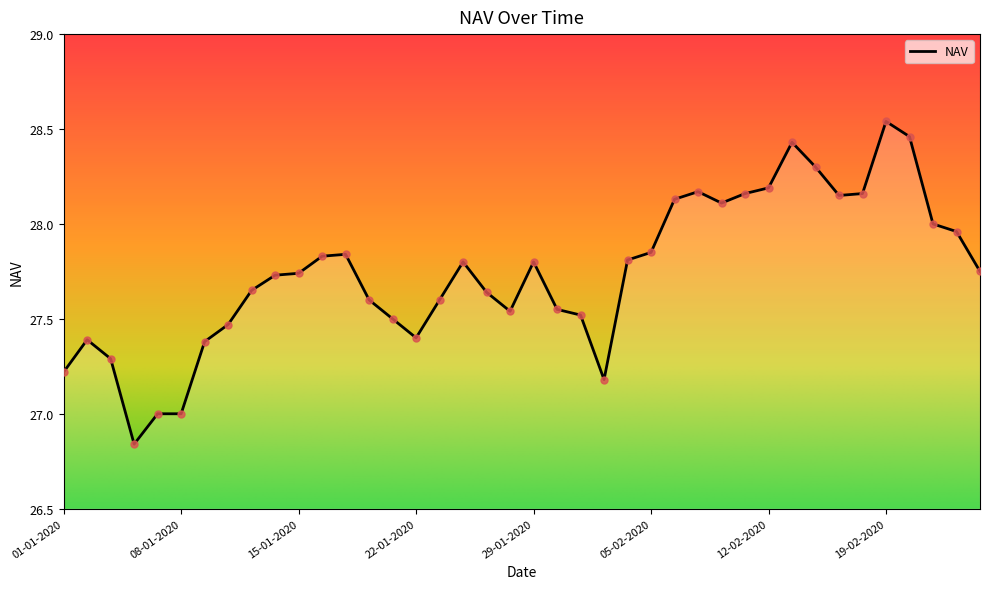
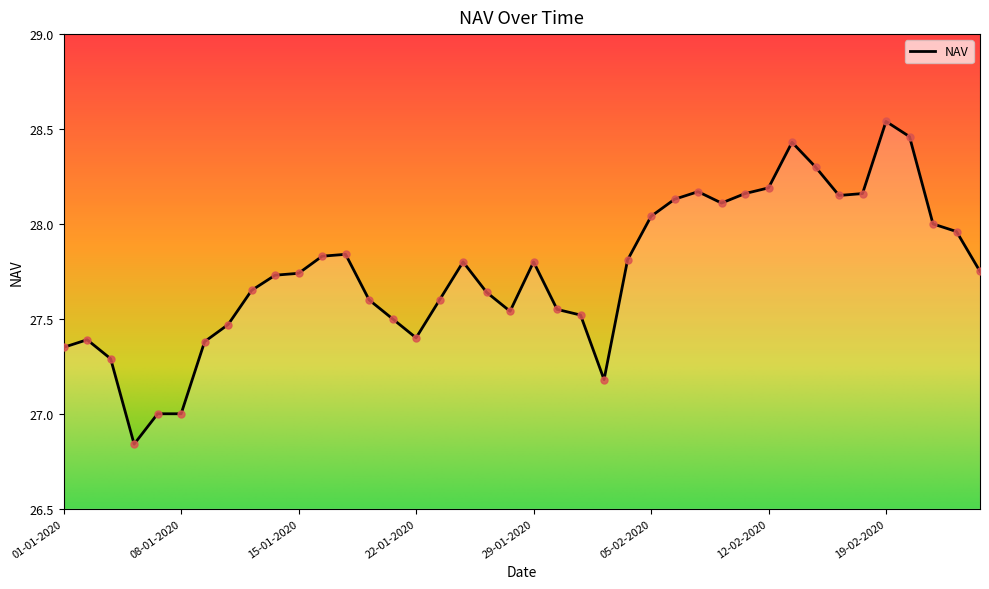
  {
-   "01-01-2020": 27.22,
+   "01-01-2020": 27.35,
    "08-01-2020": 27.00,
    "15-01-2020": 27.74,
    "22-01-2020": 27.40,
    "29-01-2020": 27.80,
-   "05-02-2020": 27.85,
+   "05-02-2020": 28.04,
    "12-02-2020": 28.19,
    "19-02-2020": 28.54
  }
